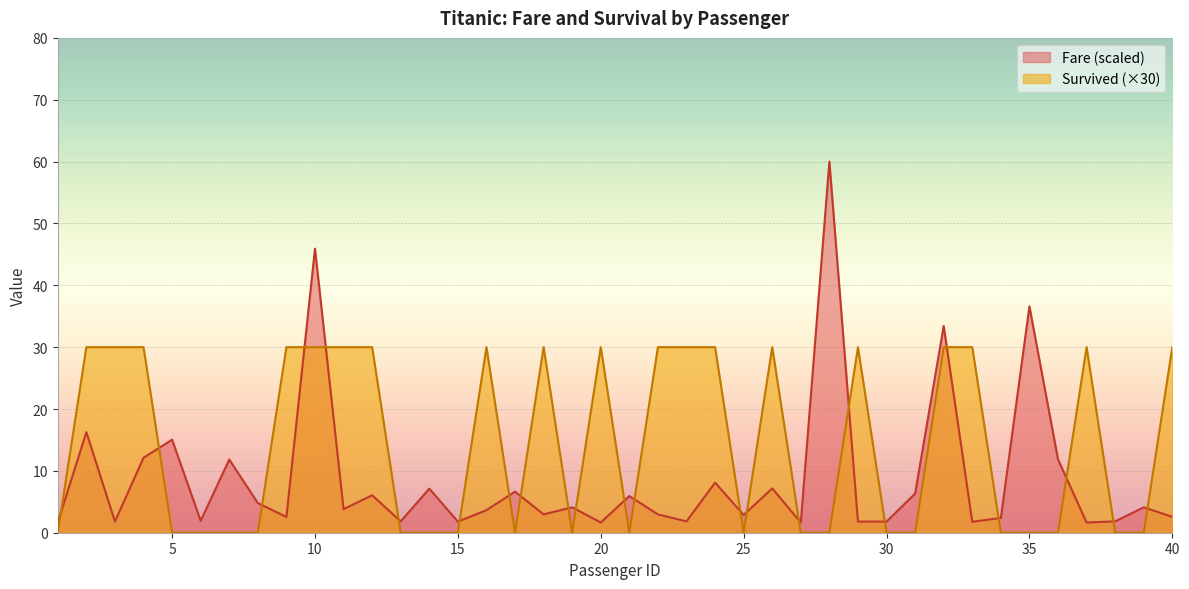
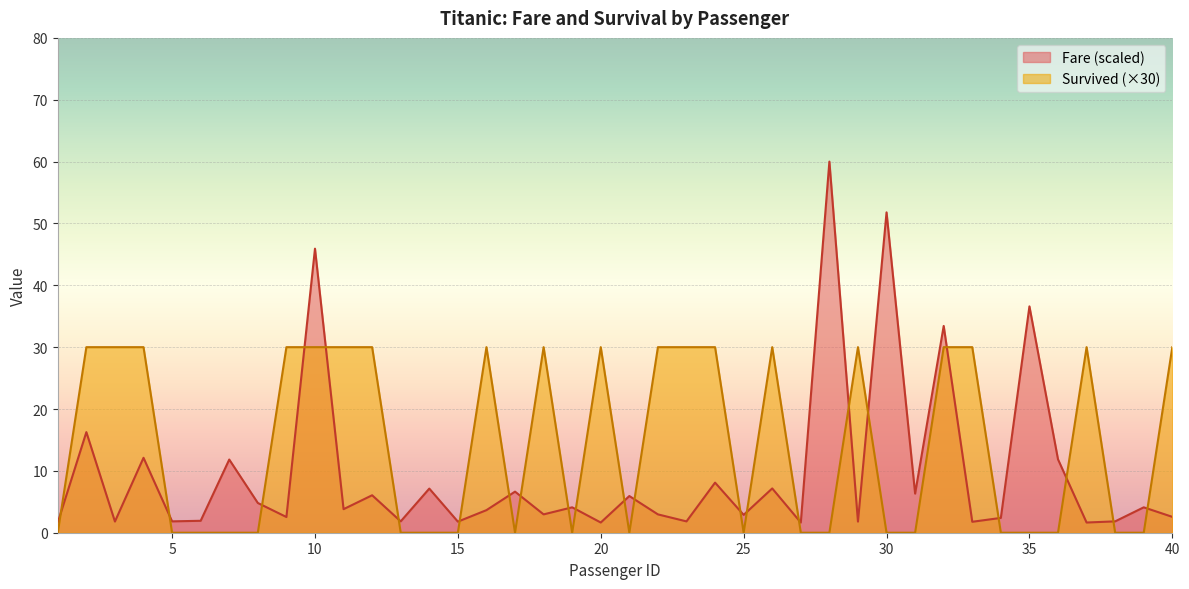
  {
    "Fare (scaled)": {
-     "5": 15,
+     "5": 2,
      "10": 46,
      "15": 2,
      "20": 2,
      "25": 3,
-     "30": 2,
+     "30": 52,
      "35": 37,
      "40": 3
    },
    "Survived (×30)": {
      "5": 0,
      "10": 30,
      "15": 0,
      "20": 30,
      "25": 0,
      "30": 0,
      "35": 0,
      "40": 30
    }
  }
